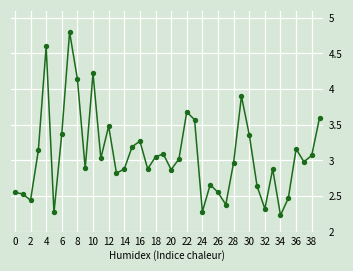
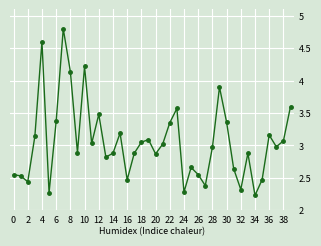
  {
    "0": 2.6,
    "2": 2.4,
    "4": 4.6,
    "6": 3.4,
    "8": 4.1,
    "10": 4.2,
    "12": 3.5,
    "14": 2.9,
-   "16": 3.3,
+   "16": 2.5,
    "18": 3.1,
    "20": 2.9,
-   "22": 3.7,
+   "22": 3.4,
    "24": 2.3,
    "26": 2.6,
    "28": 3.0,
    "30": 3.4,
    "32": 2.3,
    "34": 2.2,
    "36": 3.2,
    "38": 3.1
  }
